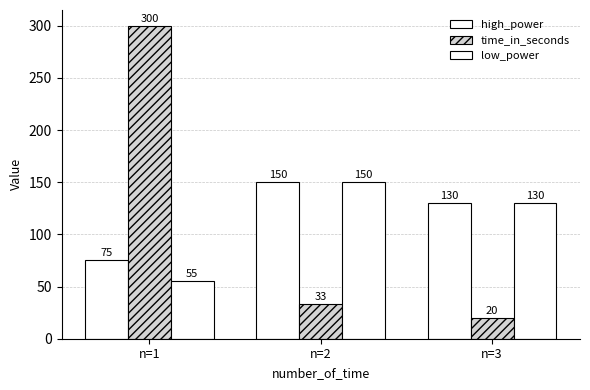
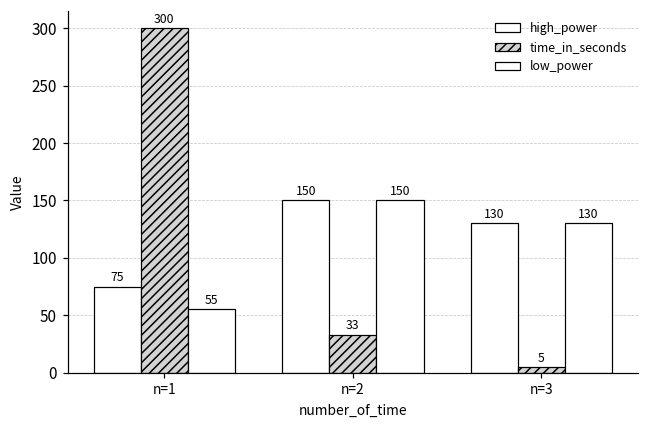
  {
    "time_in_seconds": {
      "n=1": 300,
      "n=2": 33,
-     "n=3": 20
+     "n=3": 5
    }
  }
